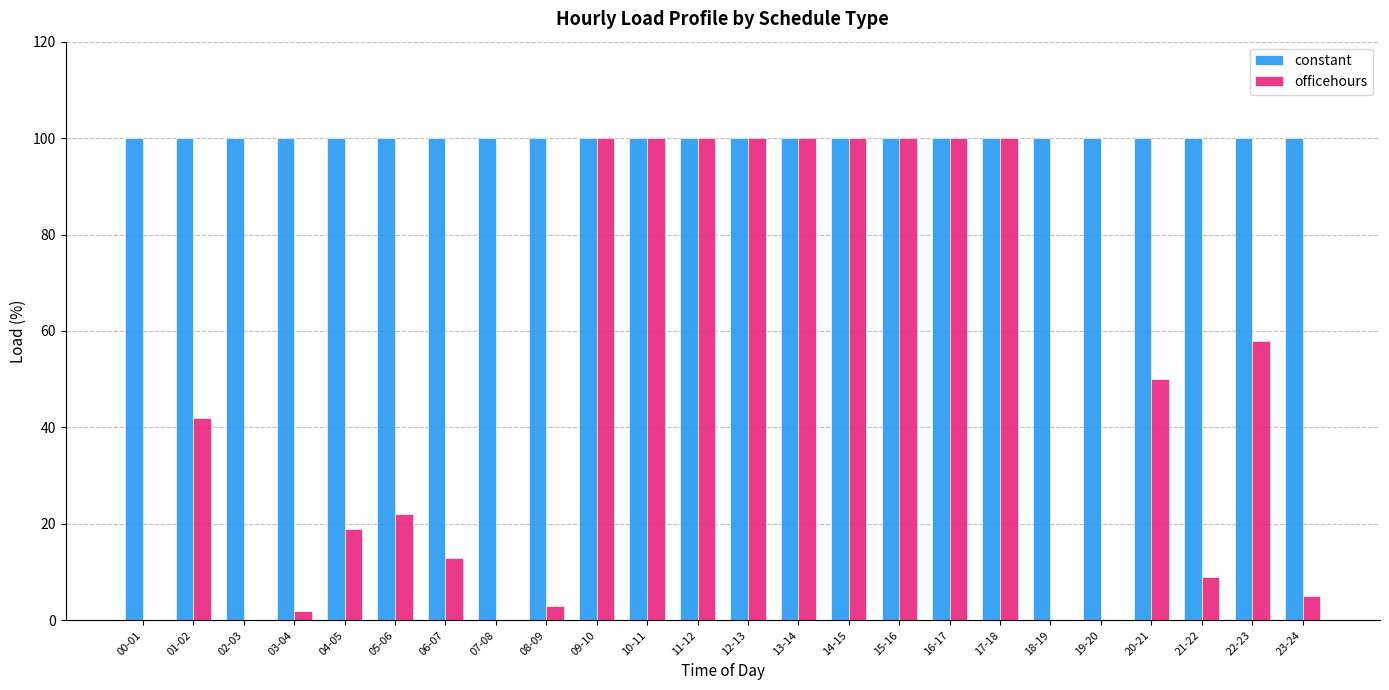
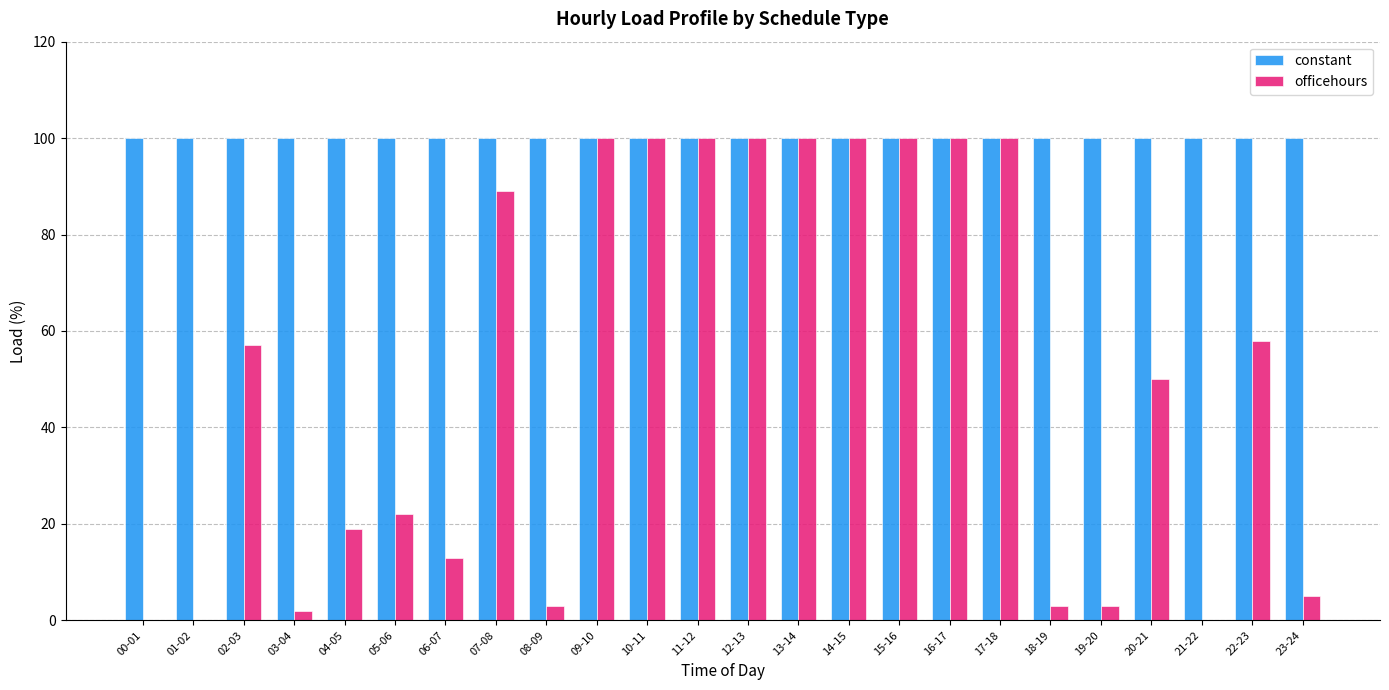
  {
    "constant": {
      "00-01": 100,
      "01-02": 100,
      "02-03": 100,
      "03-04": 100,
      "04-05": 100,
      "05-06": 100,
      "06-07": 100,
      "07-08": 100,
      "08-09": 100,
      "09-10": 100,
      "10-11": 100,
      "11-12": 100,
      "12-13": 100,
      "13-14": 100,
      "14-15": 100,
      "15-16": 100,
      "16-17": 100,
      "17-18": 100,
      "18-19": 100,
      "19-20": 100,
      "20-21": 100,
      "21-22": 100,
      "22-23": 100,
      "23-24": 100
    },
    "officehours": {
      "00-01": 0,
-     "01-02": 42,
-     "02-03": 0,
+     "01-02": 0,
+     "02-03": 57,
      "03-04": 2,
      "04-05": 19,
      "05-06": 22,
      "06-07": 13,
-     "07-08": 0,
+     "07-08": 89,
      "08-09": 3,
      "09-10": 100,
      "10-11": 100,
      "11-12": 100,
      "12-13": 100,
      "13-14": 100,
      "14-15": 100,
      "15-16": 100,
      "16-17": 100,
      "17-18": 100,
-     "18-19": 0,
-     "19-20": 0,
+     "18-19": 3,
+     "19-20": 3,
      "20-21": 50,
-     "21-22": 9,
+     "21-22": 0,
      "22-23": 58,
      "23-24": 5
    }
  }
